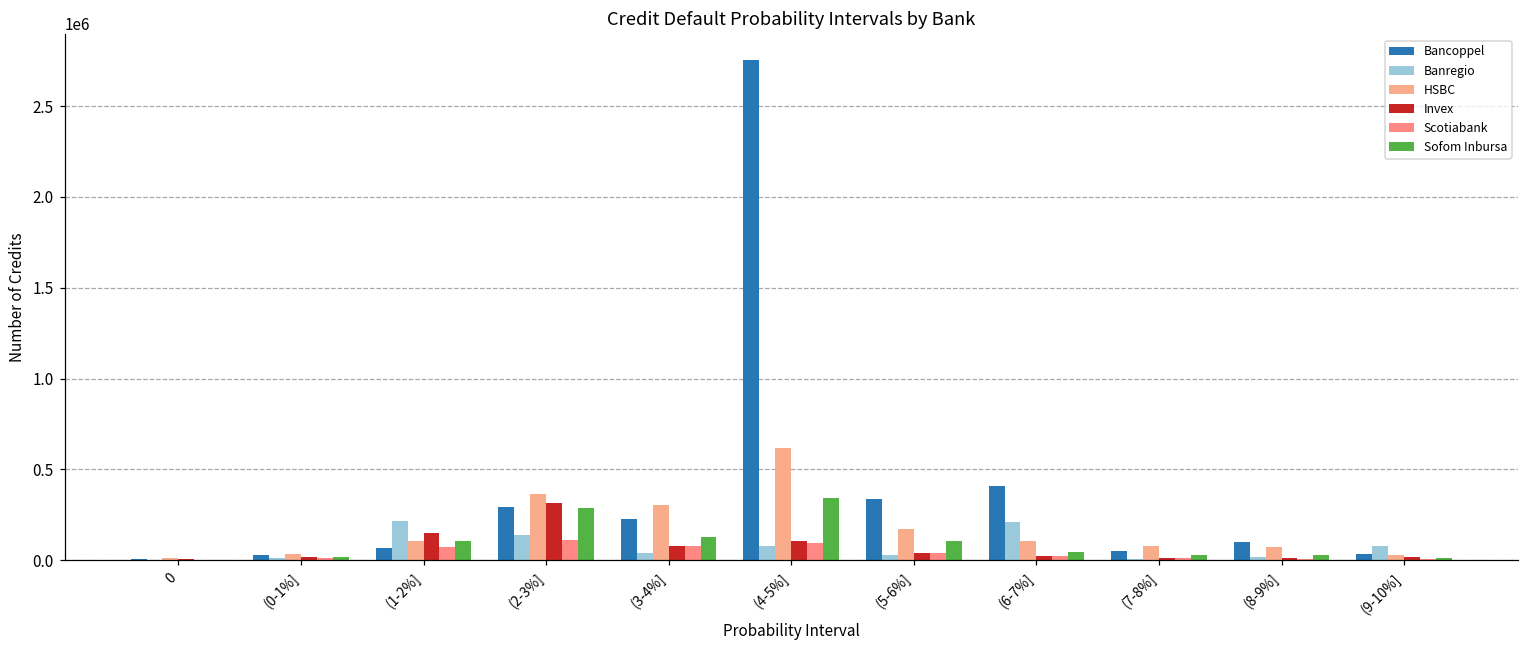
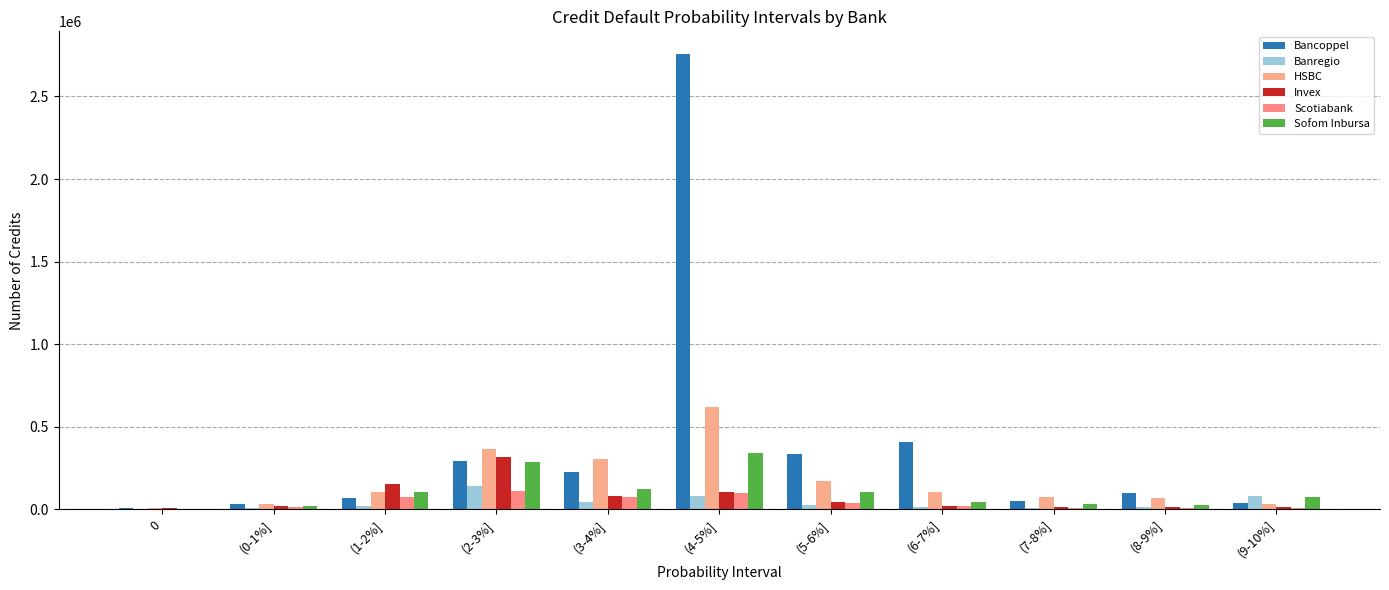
  {
    "Bancoppel": {
      "(0-1%]": 30000,
      "(1-2%]": 70000,
      "(2-3%]": 290000,
      "(3-4%]": 230000,
      "(4-5%]": 2760000,
      "(5-6%]": 340000,
      "(6-7%]": 410000,
      "(7-8%]": 50000,
      "(8-9%]": 100000,
      "(9-10%]": 40000
    },
    "Banregio": {
-     "(1-2%]": 210000,
+     "(1-2%]": 20000,
      "(2-3%]": 140000,
      "(3-4%]": 40000,
      "(4-5%]": 80000,
      "(5-6%]": 30000,
-     "(6-7%]": 210000,
+     "(6-7%]": 10000,
      "(8-9%]": 20000,
      "(9-10%]": 80000
    },
    "Invex": {
      "(0-1%]": 20000,
      "(1-2%]": 150000,
      "(2-3%]": 320000,
      "(3-4%]": 80000,
      "(4-5%]": 110000,
      "(5-6%]": 40000,
      "(6-7%]": 20000,
      "(9-10%]": 20000
    },
    "Sofom Inbursa": {
      "(0-1%]": 20000,
      "(1-2%]": 110000,
      "(2-3%]": 290000,
      "(3-4%]": 130000,
      "(4-5%]": 340000,
      "(5-6%]": 100000,
      "(6-7%]": 40000,
      "(7-8%]": 30000,
      "(8-9%]": 30000,
-     "(9-10%]": 10000
+     "(9-10%]": 80000
    }
  }
